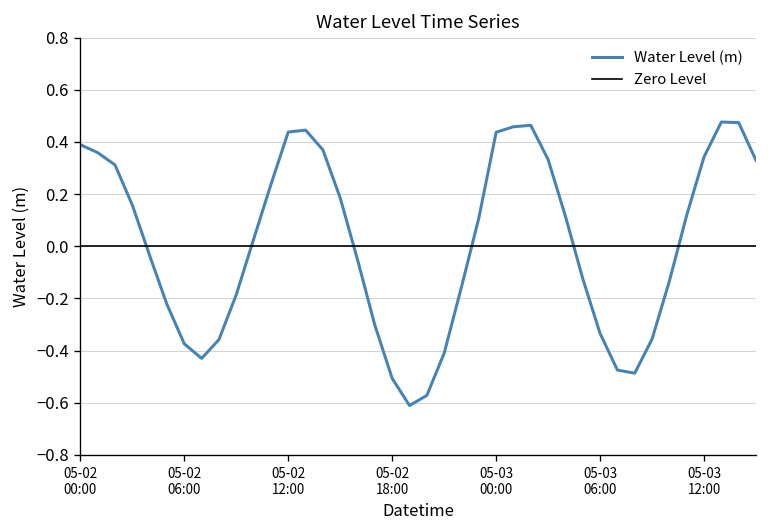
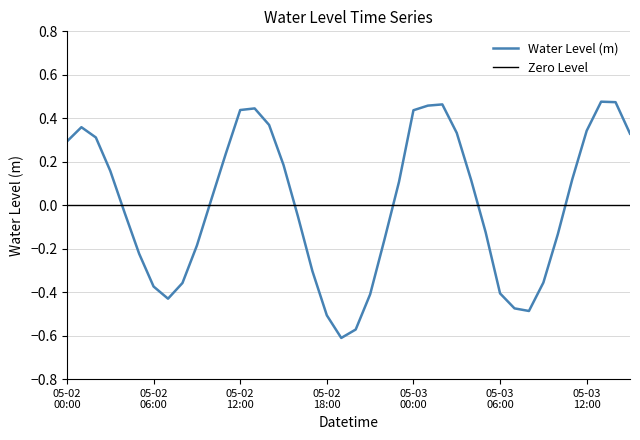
  {
-   "05-02 00:00": 0.39,
+   "05-02 00:00": 0.29,
    "05-02 06:00": -0.37,
    "05-02 12:00": 0.44,
    "05-02 18:00": -0.51,
    "05-03 00:00": 0.44,
-   "05-03 06:00": -0.33,
+   "05-03 06:00": -0.41,
    "05-03 12:00": 0.34
  }
